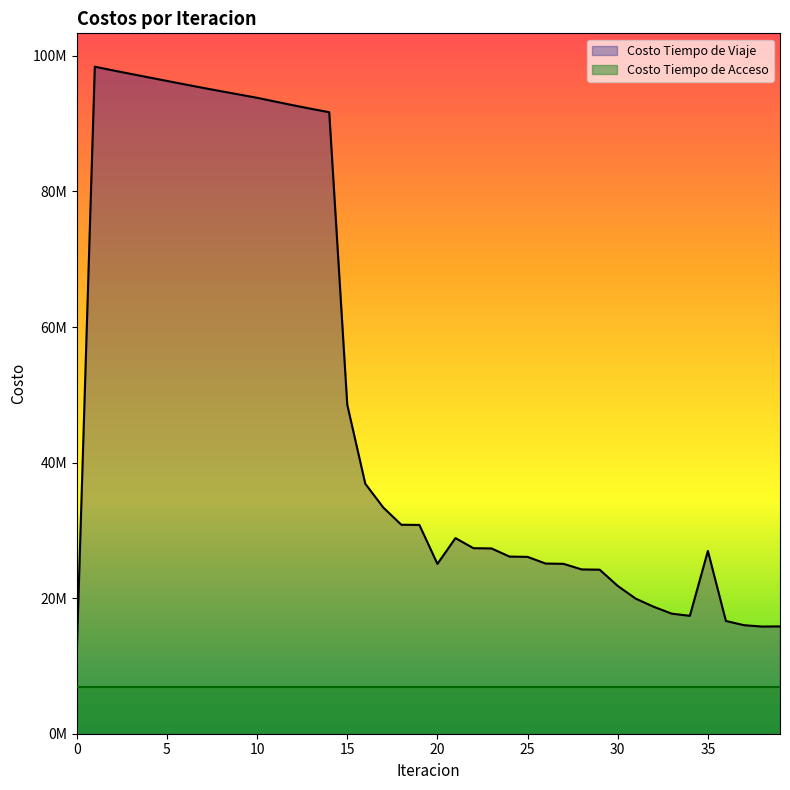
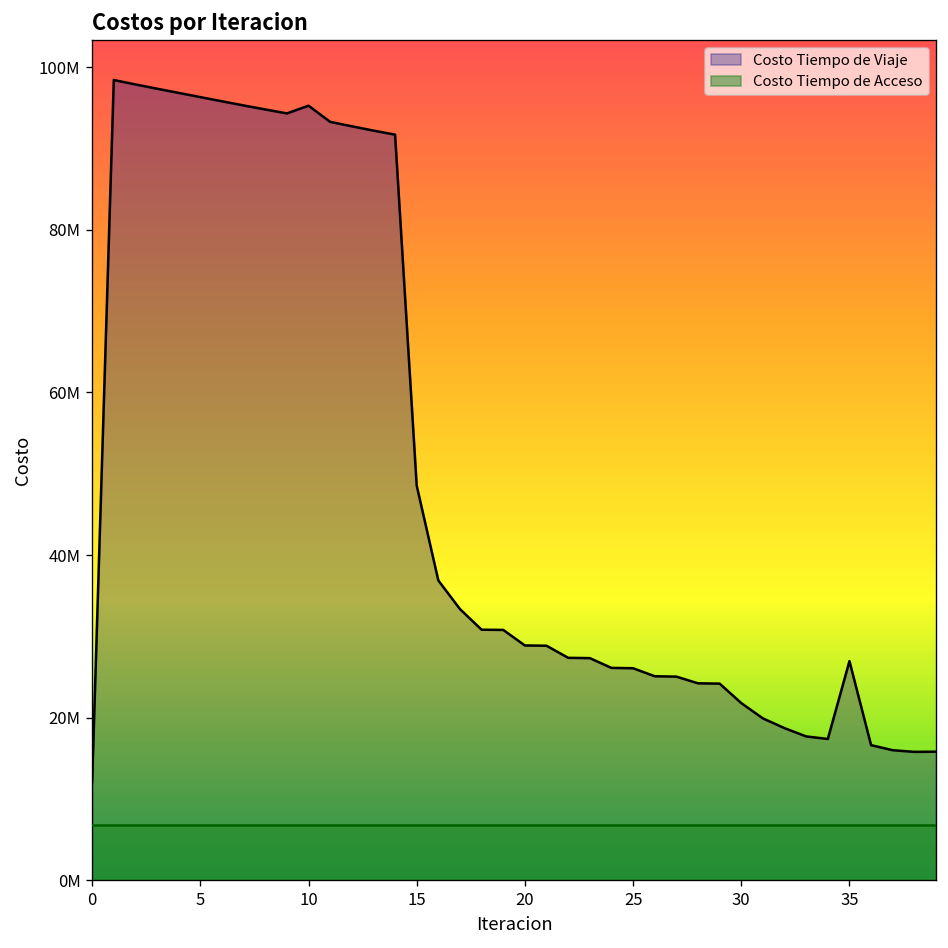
  {
    "Costo Tiempo de Viaje": {
      "0": 12000000,
      "5": 96000000,
-     "10": 94000000,
+     "10": 95000000,
      "15": 49000000,
-     "20": 25000000,
+     "20": 29000000,
      "25": 26000000,
      "30": 22000000,
      "35": 27000000
    },
    "Costo Tiempo de Acceso": {
      "0": 7000000,
      "5": 7000000,
      "10": 7000000,
      "15": 7000000,
      "20": 7000000,
      "25": 7000000,
      "30": 7000000,
      "35": 7000000
    }
  }
